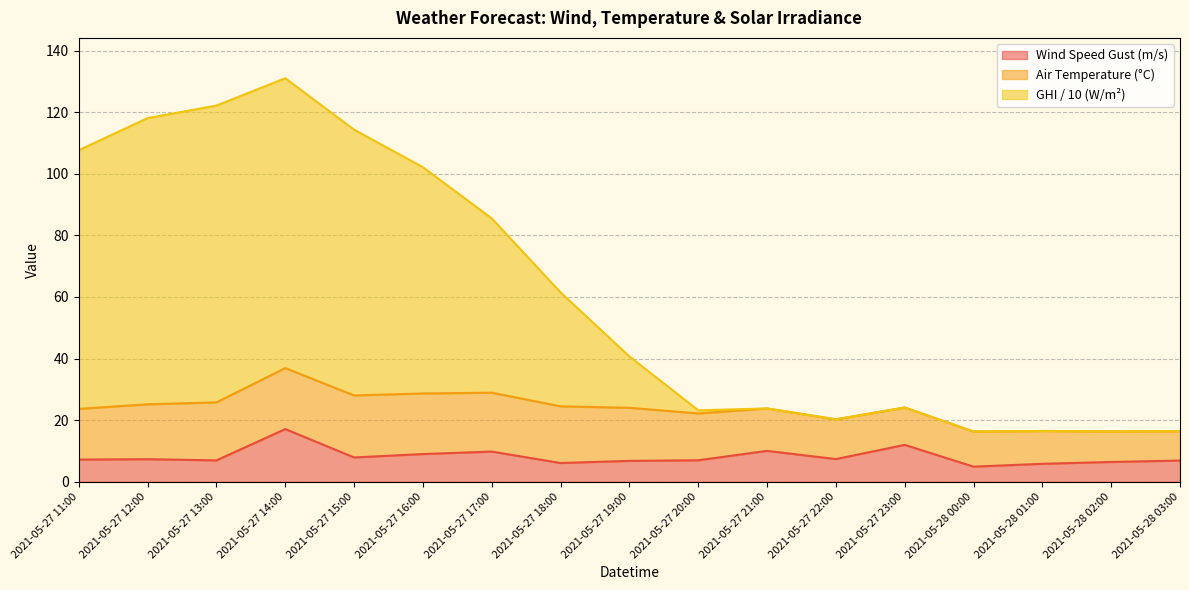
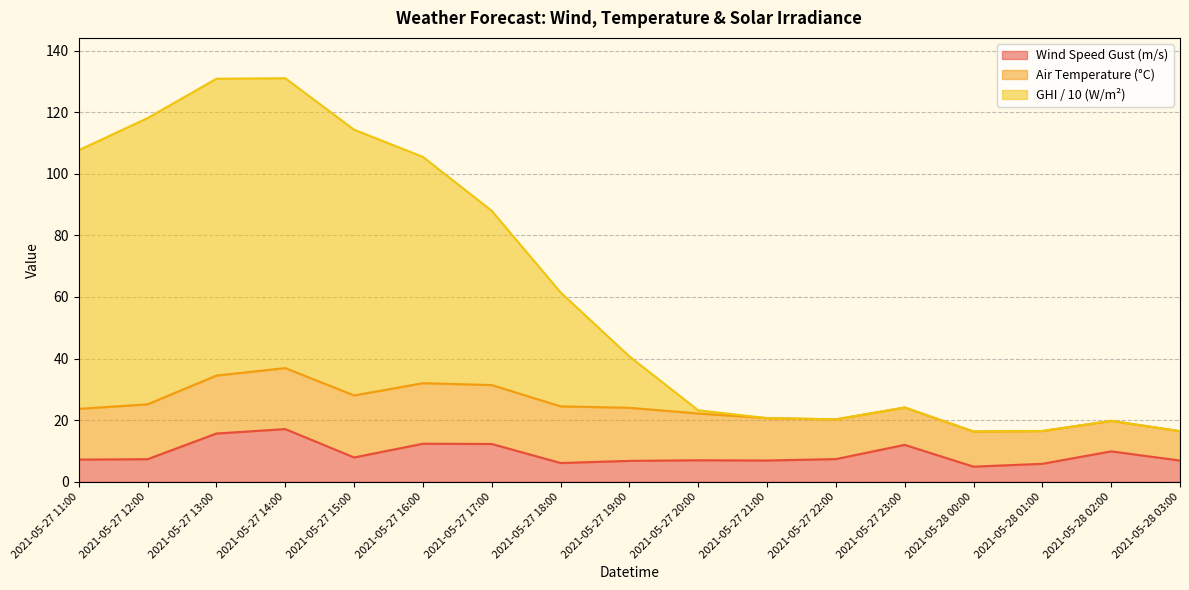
  {
    "Wind Speed Gust (m/s)": {
      "2021-05-27 11:00": 7,
      "2021-05-27 12:00": 7,
-     "2021-05-27 13:00": 7,
+     "2021-05-27 13:00": 16,
      "2021-05-27 14:00": 17,
      "2021-05-27 15:00": 8,
-     "2021-05-27 16:00": 9,
-     "2021-05-27 17:00": 10,
+     "2021-05-27 16:00": 12,
+     "2021-05-27 17:00": 12,
      "2021-05-27 18:00": 6,
      "2021-05-27 19:00": 7,
      "2021-05-27 20:00": 7,
-     "2021-05-27 21:00": 10,
+     "2021-05-27 21:00": 7,
      "2021-05-27 22:00": 7,
      "2021-05-27 23:00": 12,
      "2021-05-28 00:00": 5,
      "2021-05-28 01:00": 6,
-     "2021-05-28 02:00": 6,
+     "2021-05-28 02:00": 10,
      "2021-05-28 03:00": 7
    }
  }
